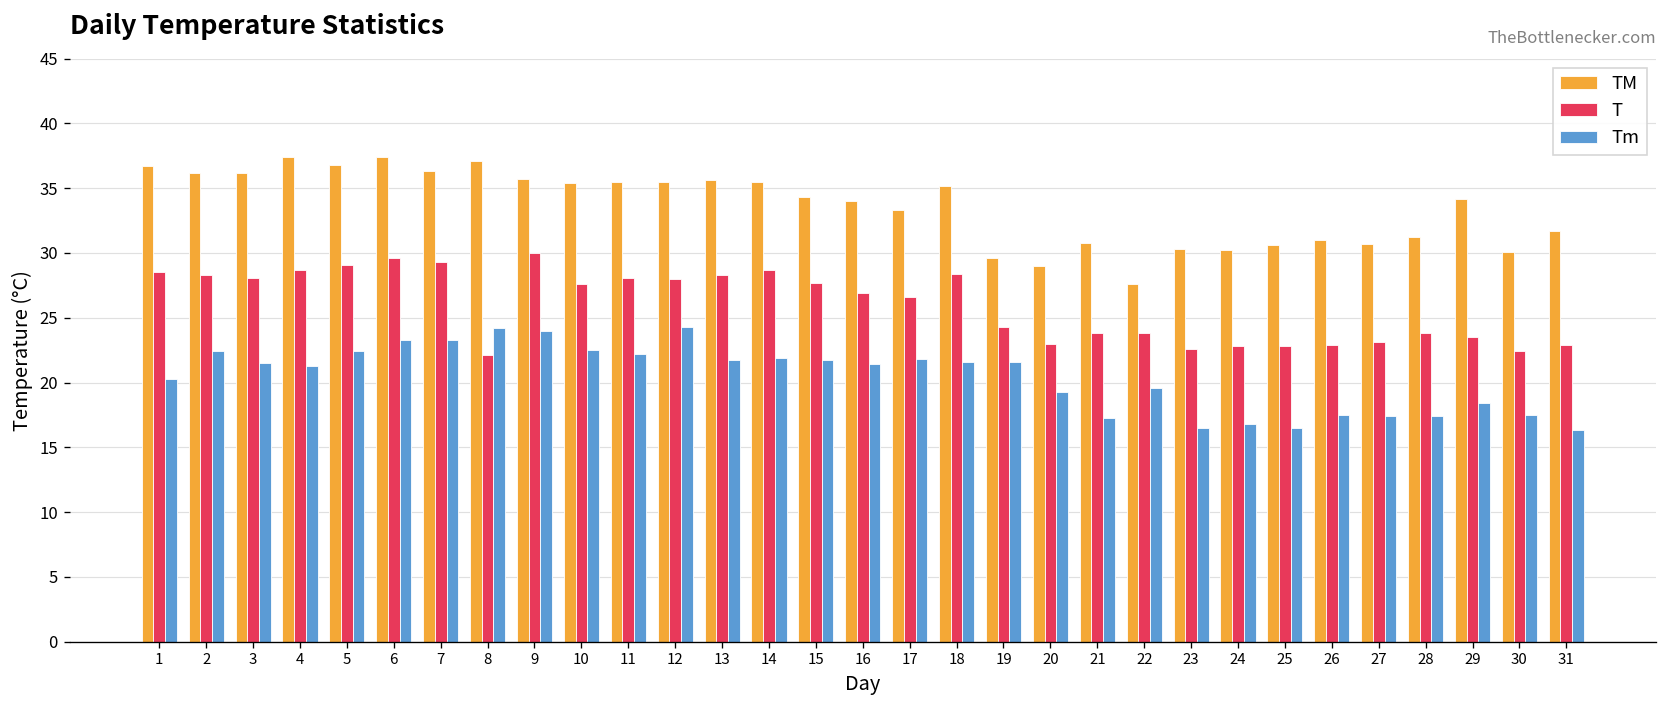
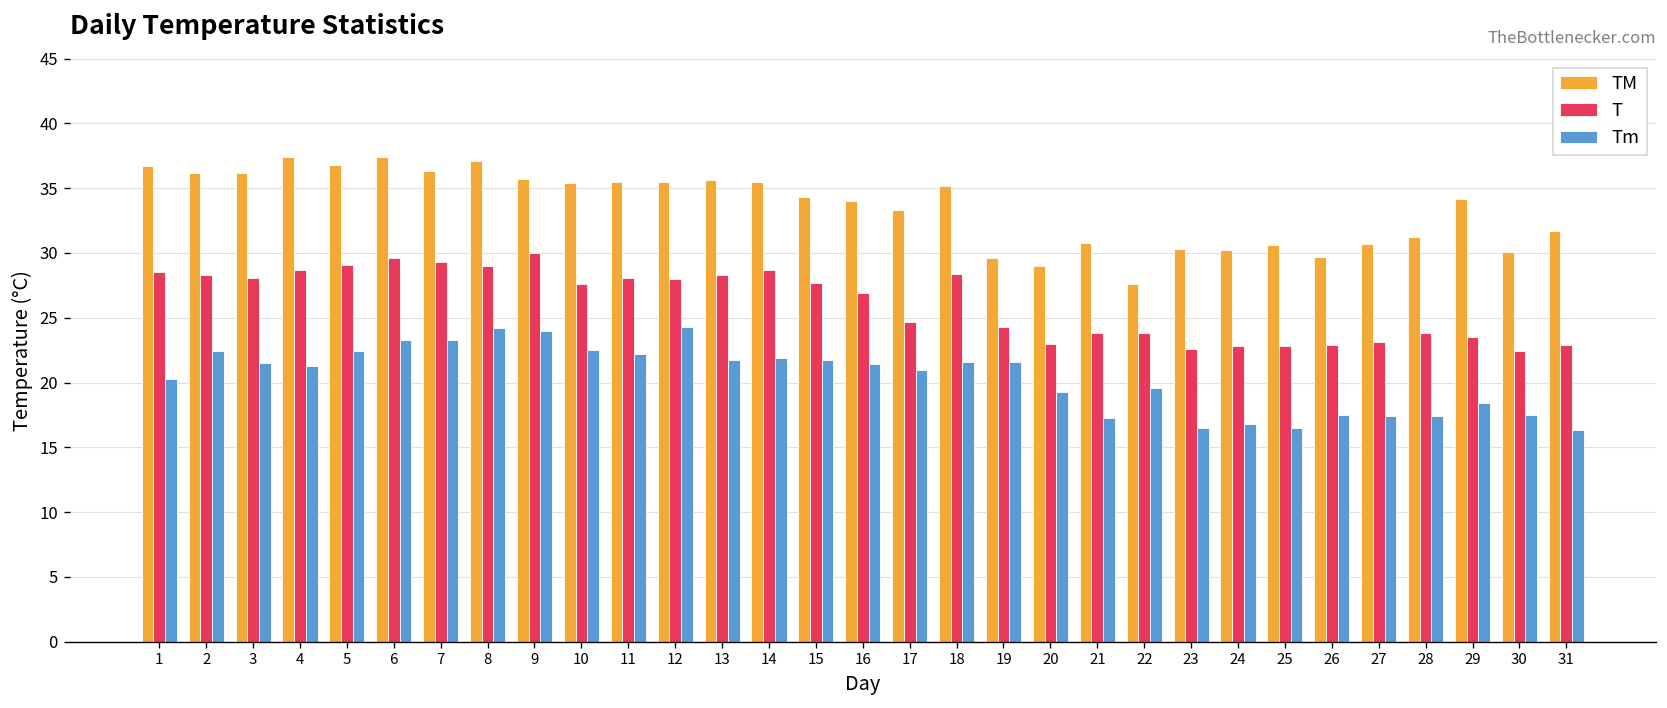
  {
    "TM": {
      "1": 36.7,
      "2": 36.2,
      "3": 36.2,
      "4": 37.4,
      "5": 36.8,
      "6": 37.4,
      "7": 36.3,
      "8": 37.1,
      "9": 35.7,
      "10": 35.4,
      "11": 35.5,
      "12": 35.5,
      "13": 35.6,
      "14": 35.5,
      "15": 34.3,
      "16": 34.0,
      "17": 33.3,
      "18": 35.2,
      "19": 29.6,
      "20": 29.0,
      "21": 30.8,
      "22": 27.6,
      "23": 30.3,
      "24": 30.2,
      "25": 30.6,
-     "26": 31.0,
+     "26": 29.7,
      "27": 30.7,
      "28": 31.2,
      "29": 34.2,
      "30": 30.1,
      "31": 31.7
    },
    "T": {
      "1": 28.5,
      "2": 28.3,
      "3": 28.1,
      "4": 28.7,
      "5": 29.1,
      "6": 29.6,
      "7": 29.3,
-     "8": 22.1,
+     "8": 29.0,
      "9": 30.0,
      "10": 27.6,
      "11": 28.1,
      "12": 28.0,
      "13": 28.3,
      "14": 28.7,
      "15": 27.7,
      "16": 26.9,
-     "17": 26.6,
+     "17": 24.7,
      "18": 28.4,
      "19": 24.3,
      "20": 23.0,
      "21": 23.8,
      "22": 23.8,
      "23": 22.6,
      "24": 22.8,
      "25": 22.8,
      "26": 22.9,
      "27": 23.1,
      "28": 23.8,
      "29": 23.5,
      "30": 22.4,
      "31": 22.9
    },
    "Tm": {
      "1": 20.3,
      "2": 22.4,
      "3": 21.5,
      "4": 21.3,
      "5": 22.4,
      "6": 23.3,
      "7": 23.3,
      "8": 24.2,
      "9": 24.0,
      "10": 22.5,
      "11": 22.2,
      "12": 24.3,
      "13": 21.7,
      "14": 21.9,
      "15": 21.7,
      "16": 21.4,
-     "17": 21.8,
+     "17": 21.0,
      "18": 21.6,
      "19": 21.6,
      "20": 19.3,
      "21": 17.3,
      "22": 19.6,
      "23": 16.5,
      "24": 16.8,
      "25": 16.5,
      "26": 17.5,
      "27": 17.4,
      "28": 17.4,
      "29": 18.4,
      "30": 17.5,
      "31": 16.3
    }
  }
